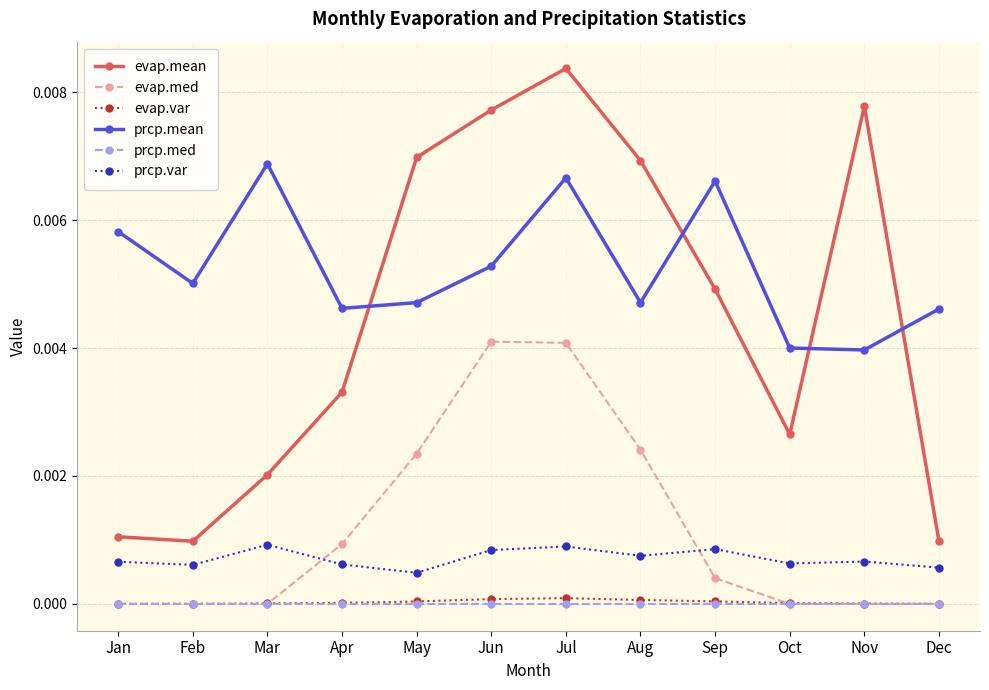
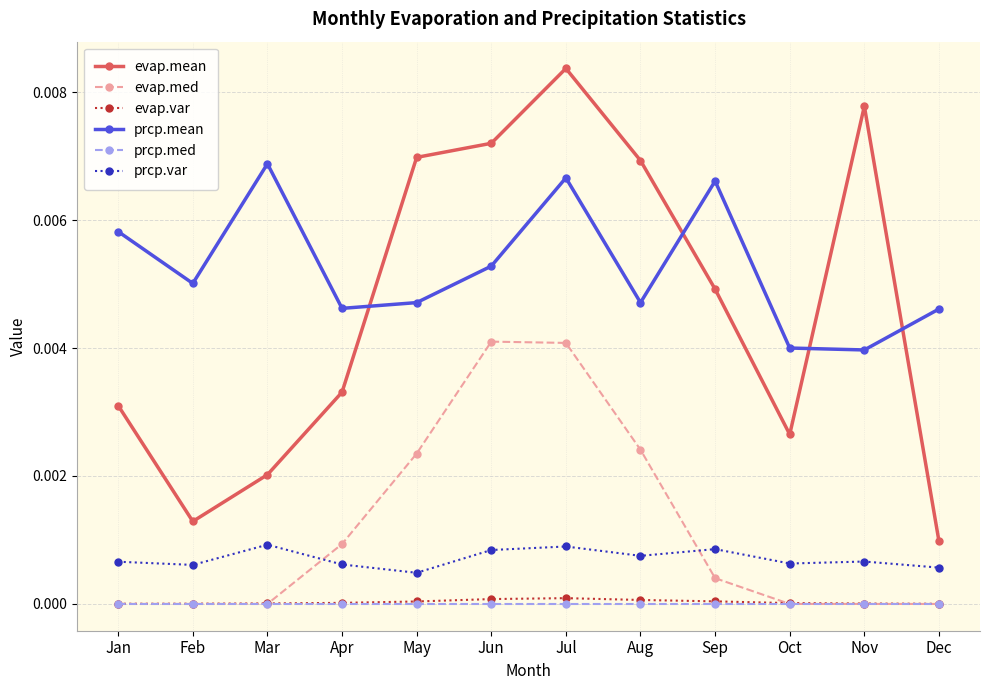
  {
    "evap.mean": {
-     "Jan": 0.0011,
-     "Feb": 0.0010,
+     "Jan": 0.0031,
+     "Feb": 0.0013,
      "Mar": 0.0020,
      "Apr": 0.0033,
      "May": 0.0070,
-     "Jun": 0.0077,
+     "Jun": 0.0072,
      "Jul": 0.0084,
      "Aug": 0.0069,
      "Sep": 0.0049,
      "Oct": 0.0027,
      "Nov": 0.0078,
      "Dec": 0.0010
    },
    "evap.med": {
      "Apr": 0.0009,
      "May": 0.0024,
      "Jun": 0.0041,
      "Jul": 0.0041,
      "Aug": 0.0024,
      "Sep": 0.0004
    },
    "evap.var": {
      "Jun": 0.0001,
      "Jul": 0.0001,
      "Aug": 0.0001
    },
    "prcp.med": {
      "Jun": 0.0000,
      "Jul": 0.0000,
      "Aug": 0.0000
    }
  }
